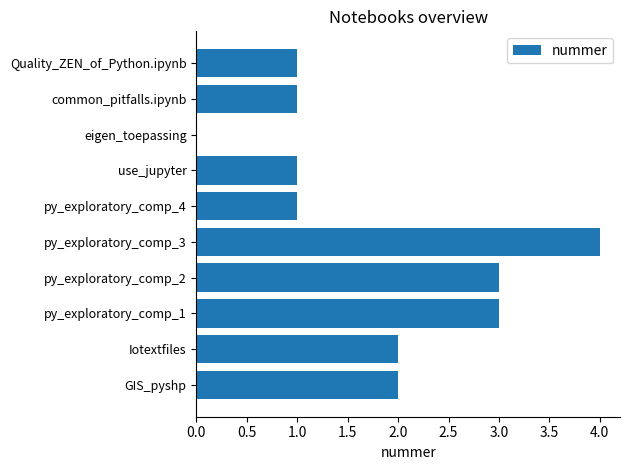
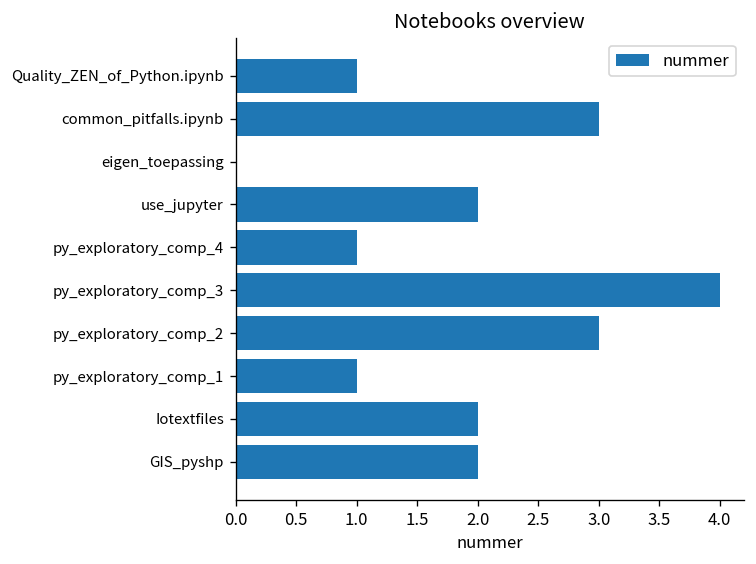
  {
    "Quality_ZEN_of_Python.ipynb": 1,
-   "common_pitfalls.ipynb": 1,
+   "common_pitfalls.ipynb": 3,
    "eigen_toepassing": 0,
-   "use_jupyter": 1,
+   "use_jupyter": 2,
    "py_exploratory_comp_4": 1,
    "py_exploratory_comp_3": 4,
    "py_exploratory_comp_2": 3,
-   "py_exploratory_comp_1": 3,
+   "py_exploratory_comp_1": 1,
    "Iotextfiles": 2,
    "GIS_pyshp": 2
  }
